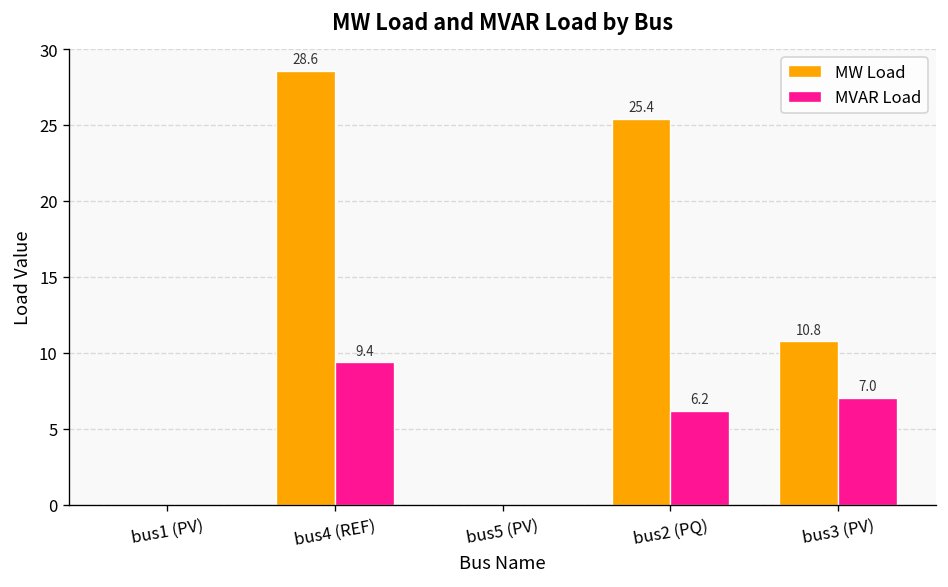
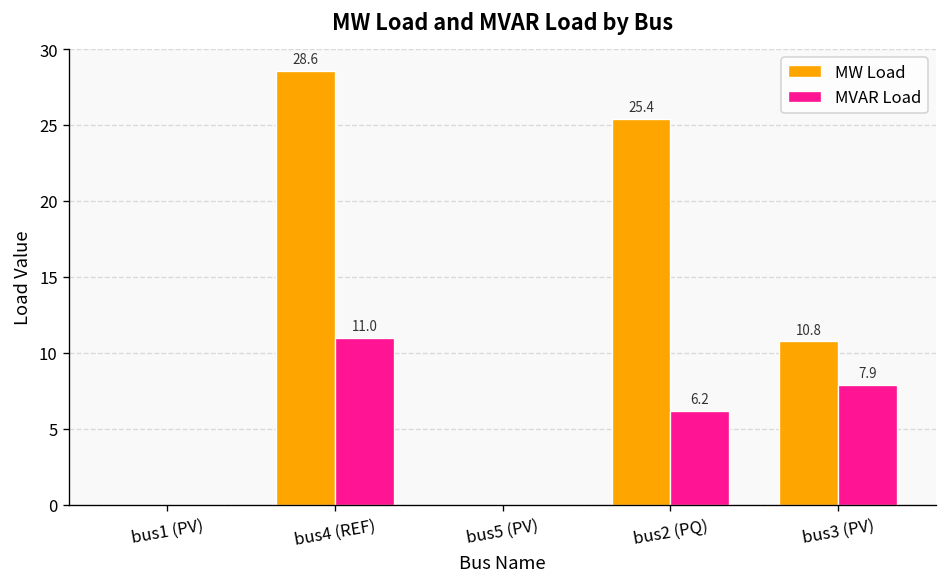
  {
    "MW Load": {
      "bus4 (REF)": 28.6,
      "bus2 (PQ)": 25.4,
      "bus3 (PV)": 10.8
    },
    "MVAR Load": {
-     "bus4 (REF)": 9.4,
+     "bus4 (REF)": 11.0,
      "bus2 (PQ)": 6.2,
-     "bus3 (PV)": 7.0
+     "bus3 (PV)": 7.9
    }
  }
